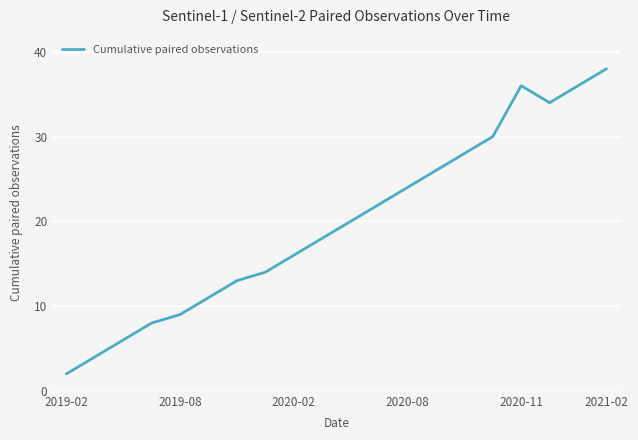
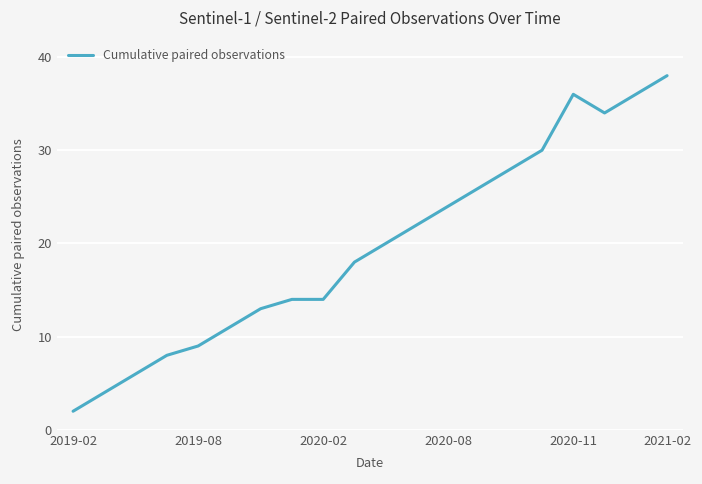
  {
    "2019-08": 9,
-   "2020-02": 16,
+   "2020-02": 14,
    "2020-08": 24,
    "2020-11": 36
  }
